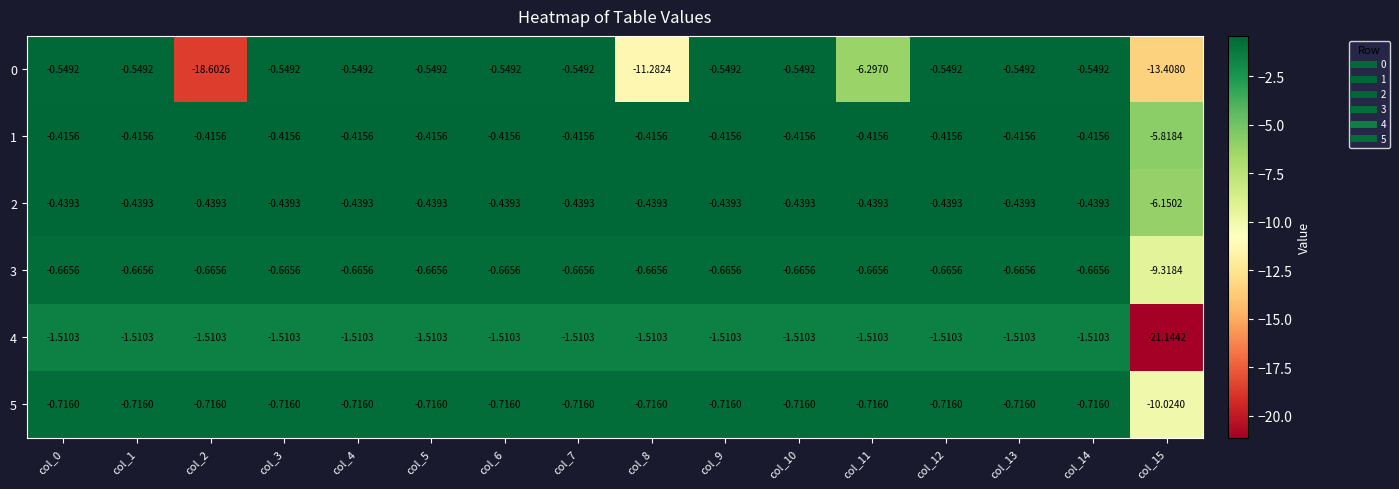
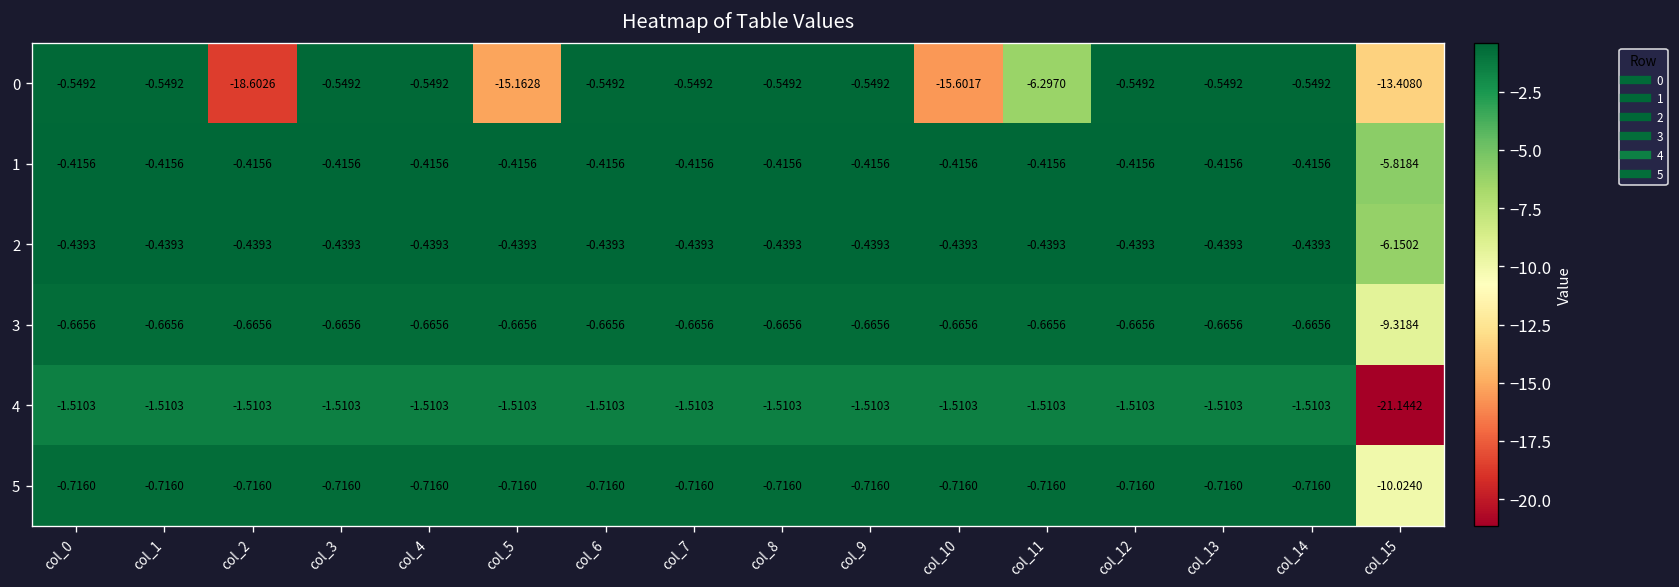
  {
    "0": {
      "col_0": -0.5492,
      "col_1": -0.5492,
      "col_2": -18.6026,
      "col_3": -0.5492,
      "col_4": -0.5492,
-     "col_5": -0.5492,
+     "col_5": -15.1628,
      "col_6": -0.5492,
      "col_7": -0.5492,
-     "col_8": -11.2824,
+     "col_8": -0.5492,
      "col_9": -0.5492,
-     "col_10": -0.5492,
+     "col_10": -15.6017,
      "col_11": -6.2970,
      "col_12": -0.5492,
      "col_13": -0.5492,
      "col_14": -0.5492,
      "col_15": -13.4080
    },
    "1": {
      "col_0": -0.4156,
      "col_1": -0.4156,
      "col_2": -0.4156,
      "col_3": -0.4156,
      "col_4": -0.4156,
      "col_5": -0.4156,
      "col_6": -0.4156,
      "col_7": -0.4156,
      "col_8": -0.4156,
      "col_9": -0.4156,
      "col_10": -0.4156,
      "col_11": -0.4156,
      "col_12": -0.4156,
      "col_13": -0.4156,
      "col_14": -0.4156,
      "col_15": -5.8184
    },
    "2": {
      "col_0": -0.4393,
      "col_1": -0.4393,
      "col_2": -0.4393,
      "col_3": -0.4393,
      "col_4": -0.4393,
      "col_5": -0.4393,
      "col_6": -0.4393,
      "col_7": -0.4393,
      "col_8": -0.4393,
      "col_9": -0.4393,
      "col_10": -0.4393,
      "col_11": -0.4393,
      "col_12": -0.4393,
      "col_13": -0.4393,
      "col_14": -0.4393,
      "col_15": -6.1502
    },
    "3": {
      "col_0": -0.6656,
      "col_1": -0.6656,
      "col_2": -0.6656,
      "col_3": -0.6656,
      "col_4": -0.6656,
      "col_5": -0.6656,
      "col_6": -0.6656,
      "col_7": -0.6656,
      "col_8": -0.6656,
      "col_9": -0.6656,
      "col_10": -0.6656,
      "col_11": -0.6656,
      "col_12": -0.6656,
      "col_13": -0.6656,
      "col_14": -0.6656,
      "col_15": -9.3184
    },
    "4": {
      "col_0": -1.5103,
      "col_1": -1.5103,
      "col_2": -1.5103,
      "col_3": -1.5103,
      "col_4": -1.5103,
      "col_5": -1.5103,
      "col_6": -1.5103,
      "col_7": -1.5103,
      "col_8": -1.5103,
      "col_9": -1.5103,
      "col_10": -1.5103,
      "col_11": -1.5103,
      "col_12": -1.5103,
      "col_13": -1.5103,
      "col_14": -1.5103,
      "col_15": -21.1442
    },
    "5": {
      "col_0": -0.7160,
      "col_1": -0.7160,
      "col_2": -0.7160,
      "col_3": -0.7160,
      "col_4": -0.7160,
      "col_5": -0.7160,
      "col_6": -0.7160,
      "col_7": -0.7160,
      "col_8": -0.7160,
      "col_9": -0.7160,
      "col_10": -0.7160,
      "col_11": -0.7160,
      "col_12": -0.7160,
      "col_13": -0.7160,
      "col_14": -0.7160,
      "col_15": -10.0240
    }
  }
